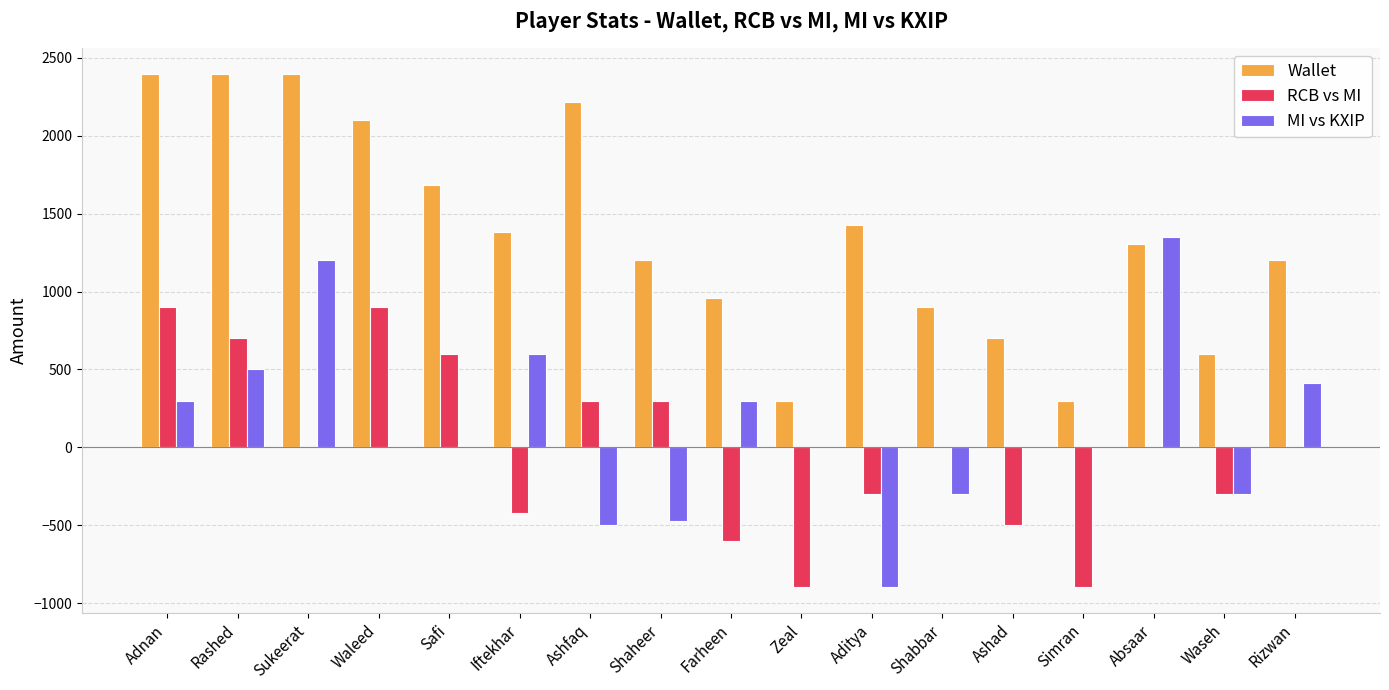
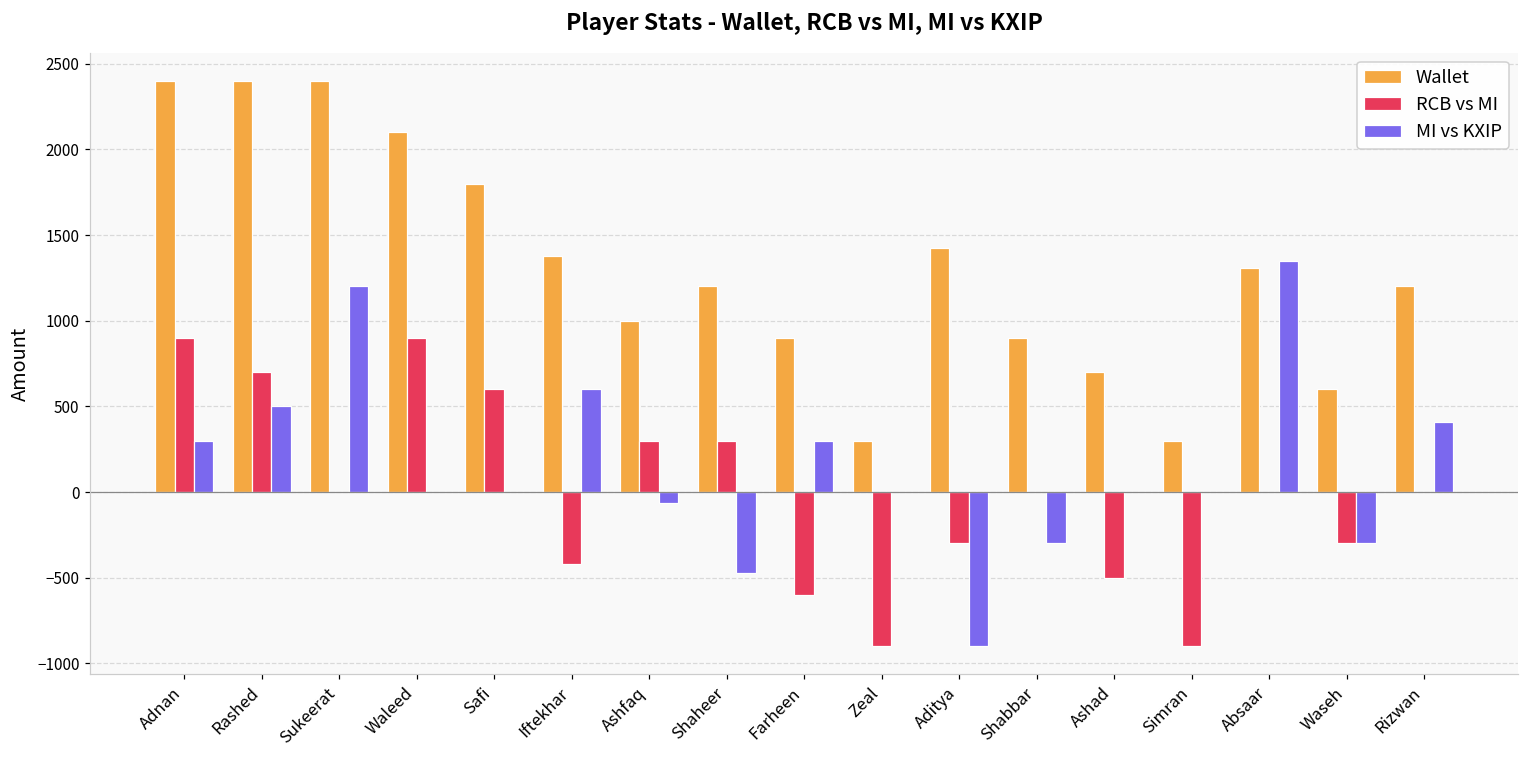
  {
    "Wallet": {
      "Adnan": 2400,
      "Rashed": 2400,
      "Sukeerat": 2400,
      "Waleed": 2100,
-     "Safi": 1680,
+     "Safi": 1800,
      "Iftekhar": 1380,
-     "Ashfaq": 2220,
+     "Ashfaq": 1000,
      "Shaheer": 1200,
-     "Farheen": 960,
+     "Farheen": 900,
      "Zeal": 300,
      "Aditya": 1430,
      "Shabbar": 900,
      "Ashad": 700,
      "Simran": 300,
      "Absaar": 1310,
      "Waseh": 600,
      "Rizwan": 1200
    },
    "RCB vs MI": {
      "Adnan": 900,
      "Rashed": 700,
      "Sukeerat": 0,
      "Waleed": 900,
      "Safi": 600,
      "Iftekhar": -420,
      "Ashfaq": 300,
      "Shaheer": 300,
      "Farheen": -600,
      "Zeal": -900,
      "Aditya": -300,
      "Shabbar": 0,
      "Ashad": -500,
      "Simran": -900,
      "Absaar": 0,
      "Waseh": -300,
      "Rizwan": 0
    },
    "MI vs KXIP": {
      "Adnan": 300,
      "Rashed": 500,
      "Sukeerat": 1200,
      "Waleed": 0,
      "Safi": 0,
      "Iftekhar": 600,
-     "Ashfaq": -500,
+     "Ashfaq": -60,
      "Shaheer": -470,
      "Farheen": 300,
      "Zeal": 0,
      "Aditya": -900,
      "Shabbar": -300,
      "Ashad": 0,
      "Simran": 0,
      "Absaar": 1350,
      "Waseh": -300,
      "Rizwan": 410
    }
  }
